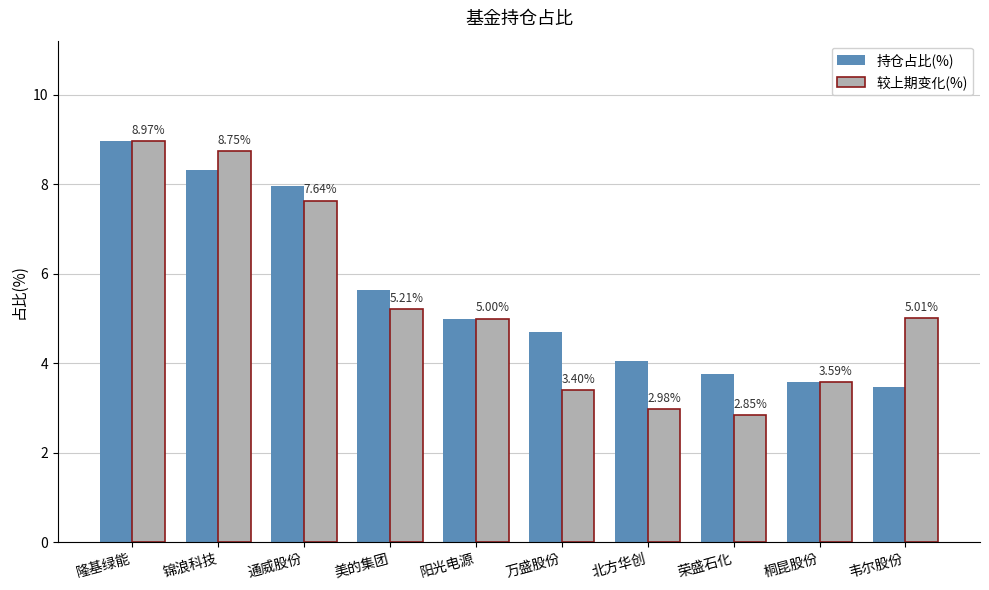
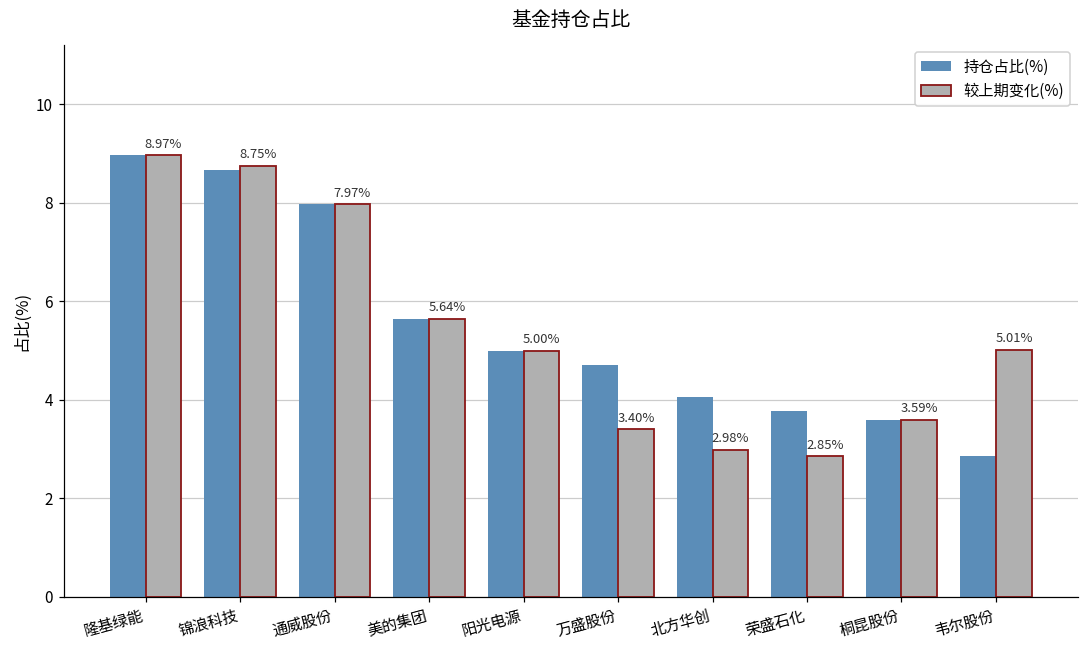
  {
    "持仓占比(%)": {
-     "锦浪科技": "8.3",
+     "锦浪科技": "8.7",
      "通威股份": "8.0",
      "美的集团": "5.6",
      "万盛股份": "4.7",
      "北方华创": "4.1",
      "荣盛石化": "3.8",
-     "韦尔股份": "3.5"
+     "韦尔股份": "2.9"
    },
    "较上期变化(%)": {
      "隆基绿能": "8.97%",
      "锦浪科技": "8.75%",
-     "通威股份": "7.64%",
-     "美的集团": "5.21%",
+     "通威股份": "7.97%",
+     "美的集团": "5.64%",
      "阳光电源": "5.00%",
      "万盛股份": "3.40%",
      "北方华创": "2.98%",
      "荣盛石化": "2.85%",
      "桐昆股份": "3.59%",
      "韦尔股份": "5.01%"
    }
  }
